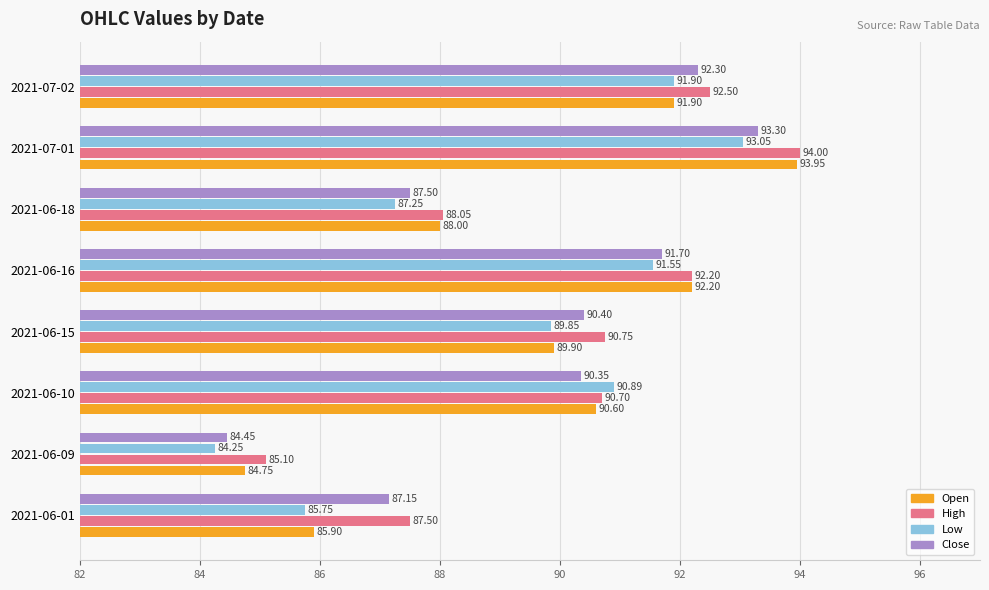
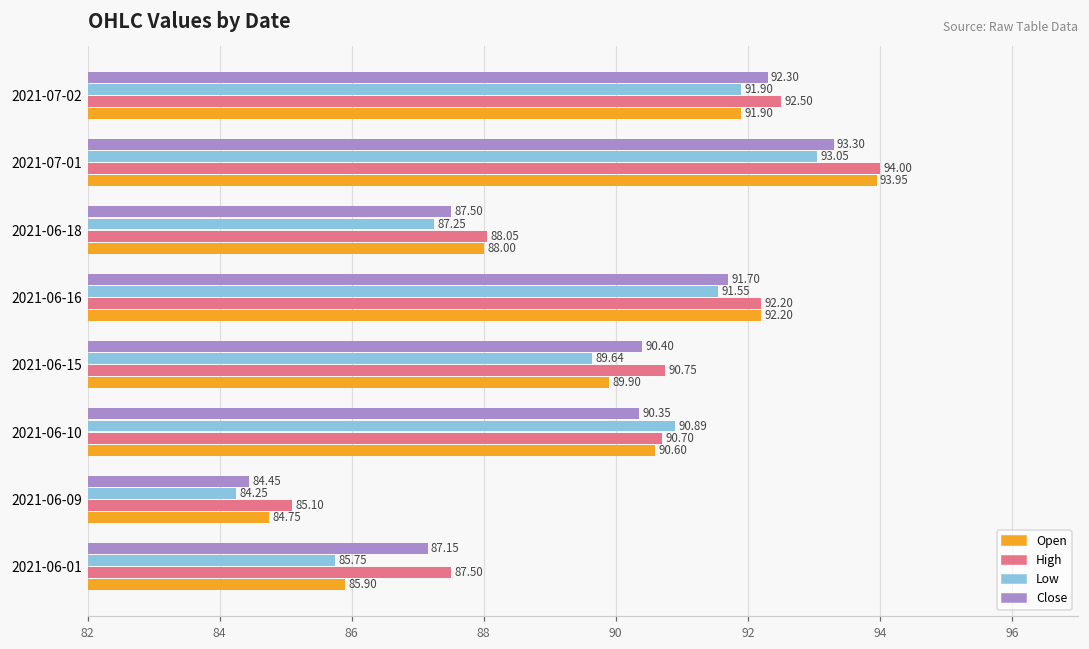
  {
    "Open": {
      "2021-07-02": 91.90,
      "2021-07-01": 93.95,
      "2021-06-18": 88.00,
      "2021-06-16": 92.20,
      "2021-06-15": 89.90,
      "2021-06-10": 90.60,
      "2021-06-09": 84.75,
      "2021-06-01": 85.90
    },
    "High": {
      "2021-07-02": 92.50,
      "2021-07-01": 94.00,
      "2021-06-18": 88.05,
      "2021-06-16": 92.20,
      "2021-06-15": 90.75,
      "2021-06-10": 90.70,
      "2021-06-09": 85.10,
      "2021-06-01": 87.50
    },
    "Low": {
      "2021-07-02": 91.90,
      "2021-07-01": 93.05,
      "2021-06-18": 87.25,
      "2021-06-16": 91.55,
-     "2021-06-15": 89.85,
+     "2021-06-15": 89.64,
      "2021-06-10": 90.89,
      "2021-06-09": 84.25,
      "2021-06-01": 85.75
    },
    "Close": {
      "2021-07-02": 92.30,
      "2021-07-01": 93.30,
      "2021-06-18": 87.50,
      "2021-06-16": 91.70,
      "2021-06-15": 90.40,
      "2021-06-10": 90.35,
      "2021-06-09": 84.45,
      "2021-06-01": 87.15
    }
  }
